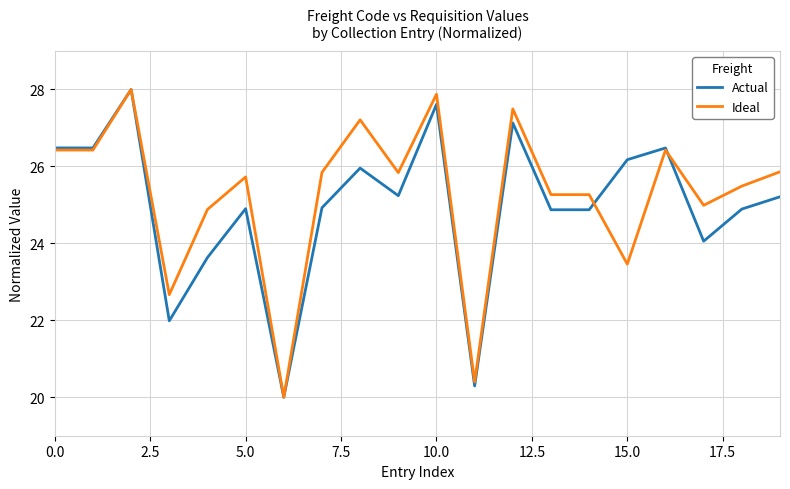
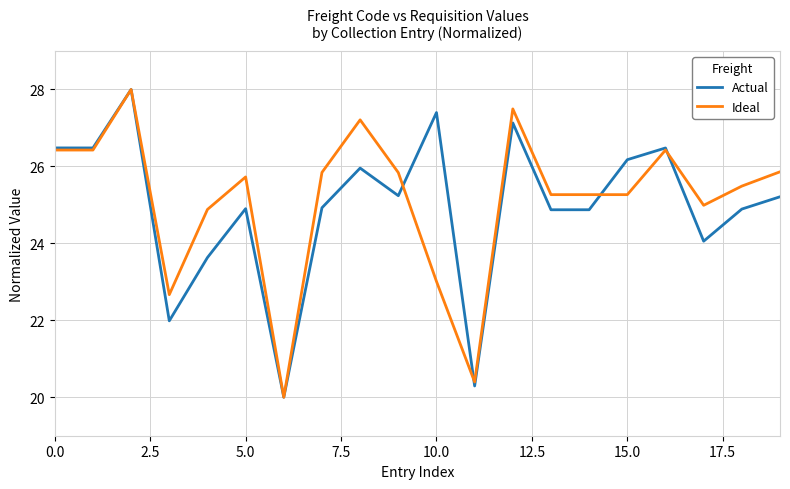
  {
    "Actual": {
      "5.0": 24.9,
-     "10.0": 27.6,
+     "10.0": 27.4,
      "15.0": 26.2
    },
    "Ideal": {
      "5.0": 25.7,
-     "10.0": 27.9,
-     "15.0": 23.5
+     "10.0": 23.0,
+     "15.0": 25.3
    }
  }
